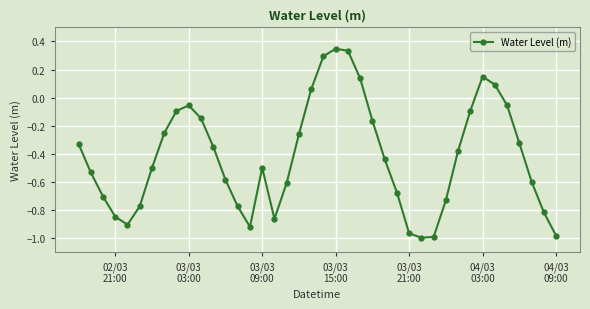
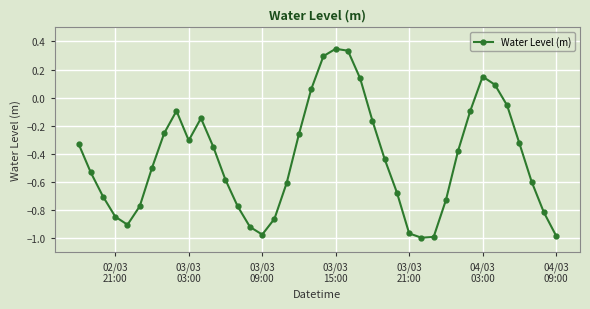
  {
    "02/03 21:00": -0.85,
-   "03/03 03:00": -0.06,
-   "03/03 09:00": -0.50,
+   "03/03 03:00": -0.30,
+   "03/03 09:00": -0.97,
    "03/03 15:00": 0.35,
    "03/03 21:00": -0.97,
    "04/03 03:00": 0.15,
    "04/03 09:00": -0.98
  }
